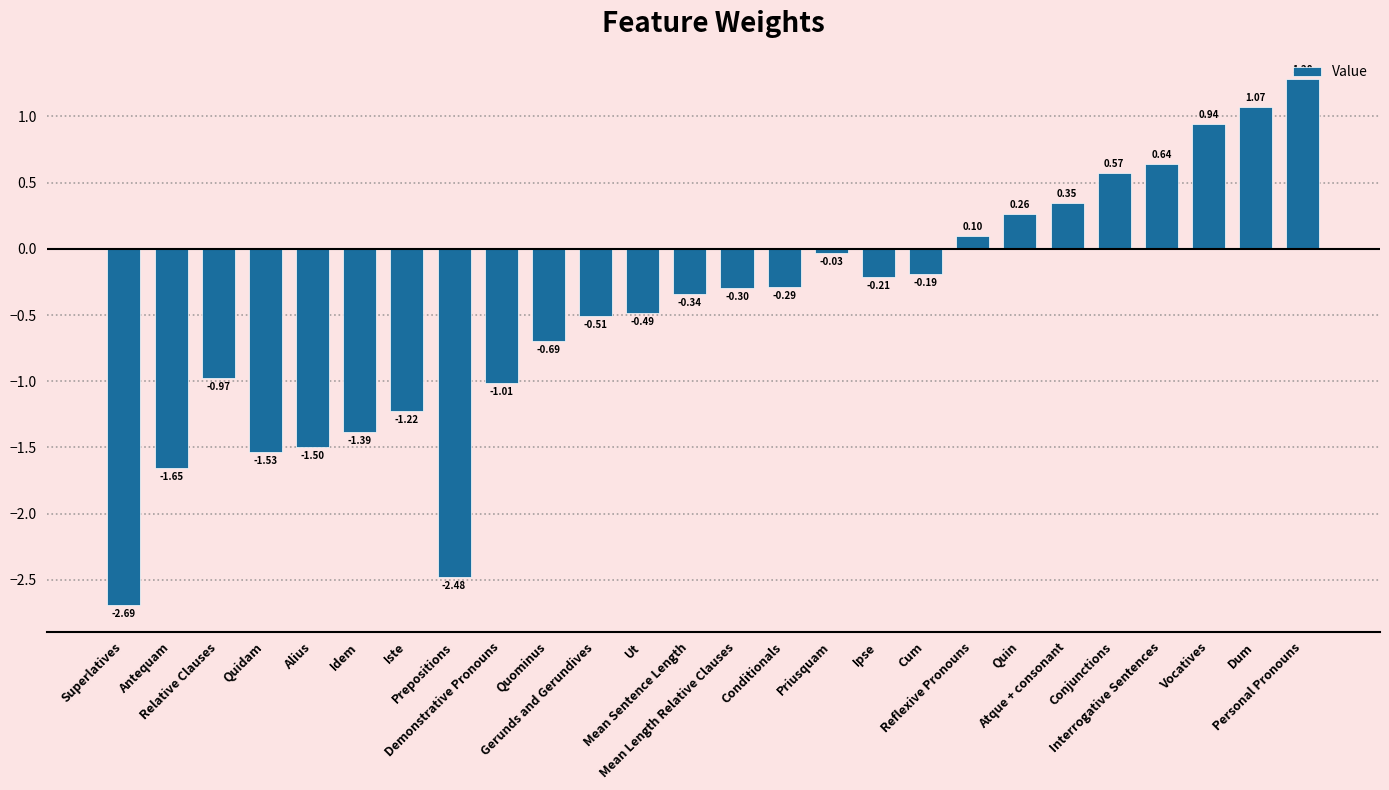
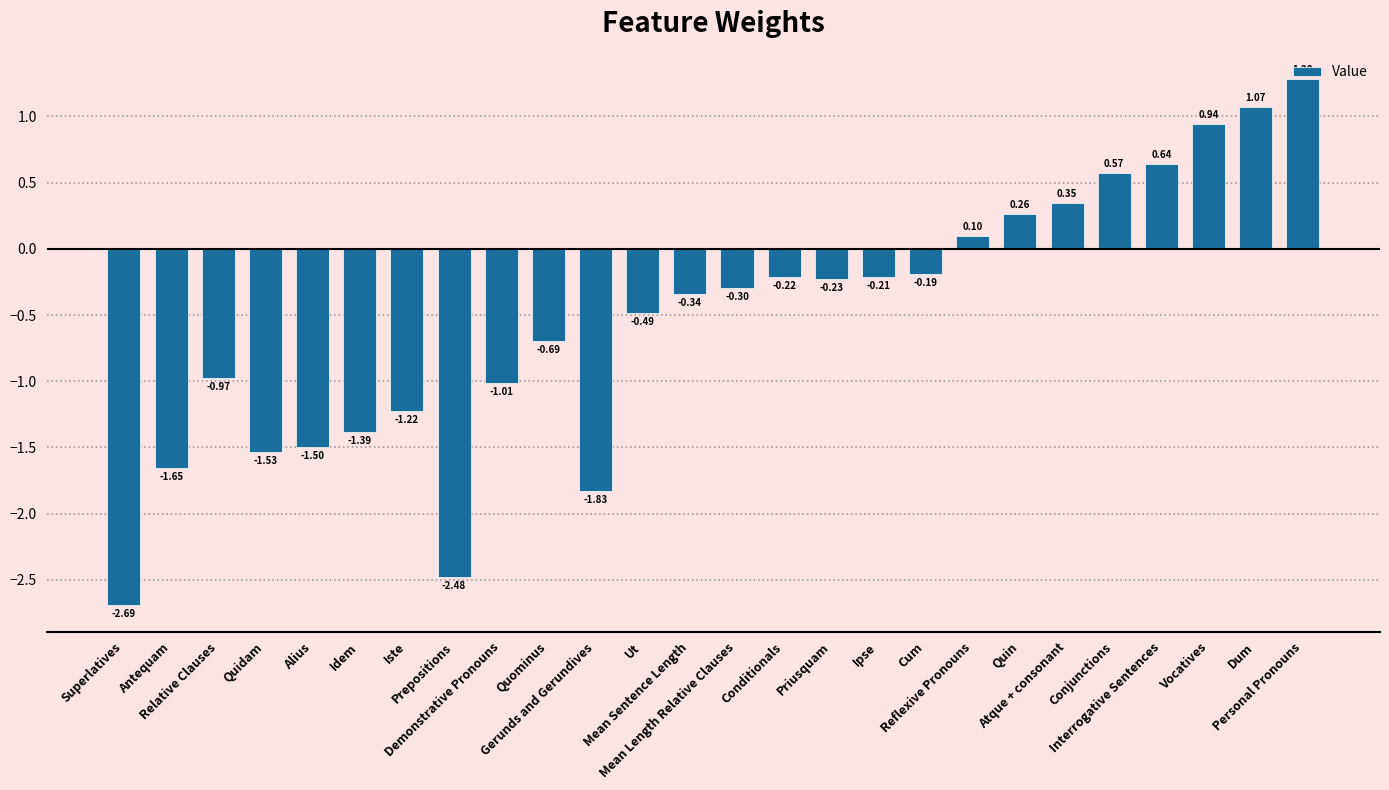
  {
    "Superlatives": -2.69,
    "Antequam": -1.65,
    "Relative Clauses": -0.97,
    "Quidam": -1.53,
    "Alius": -1.50,
    "Idem": -1.39,
    "Iste": -1.22,
    "Prepositions": -2.48,
    "Demonstrative Pronouns": -1.01,
    "Quominus": -0.69,
-   "Gerunds and Gerundives": -0.51,
+   "Gerunds and Gerundives": -1.83,
    "Ut": -0.49,
    "Mean Sentence Length": -0.34,
    "Mean Length Relative Clauses": -0.30,
-   "Conditionals": -0.29,
-   "Priusquam": -0.03,
+   "Conditionals": -0.22,
+   "Priusquam": -0.23,
    "Ipse": -0.21,
    "Cum": -0.19,
    "Reflexive Pronouns": 0.10,
    "Quin": 0.26,
    "Atque + consonant": 0.35,
    "Conjunctions": 0.57,
    "Interrogative Sentences": 0.64,
    "Vocatives": 0.94,
    "Dum": 1.07,
    "Personal Pronouns": 1.28
  }
